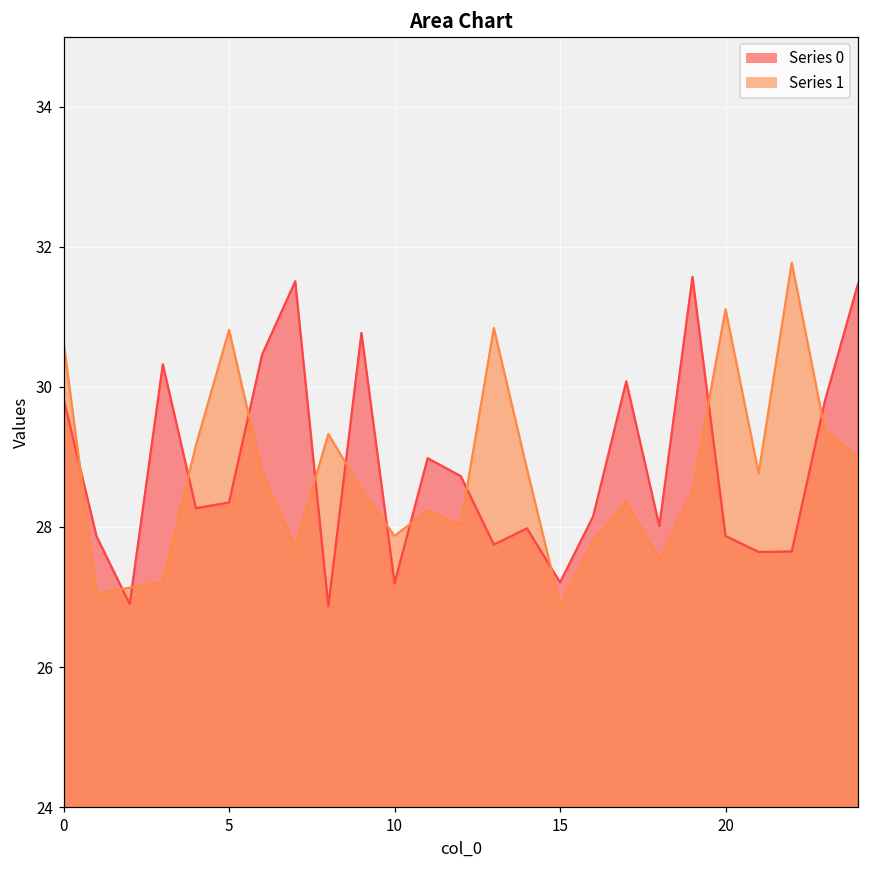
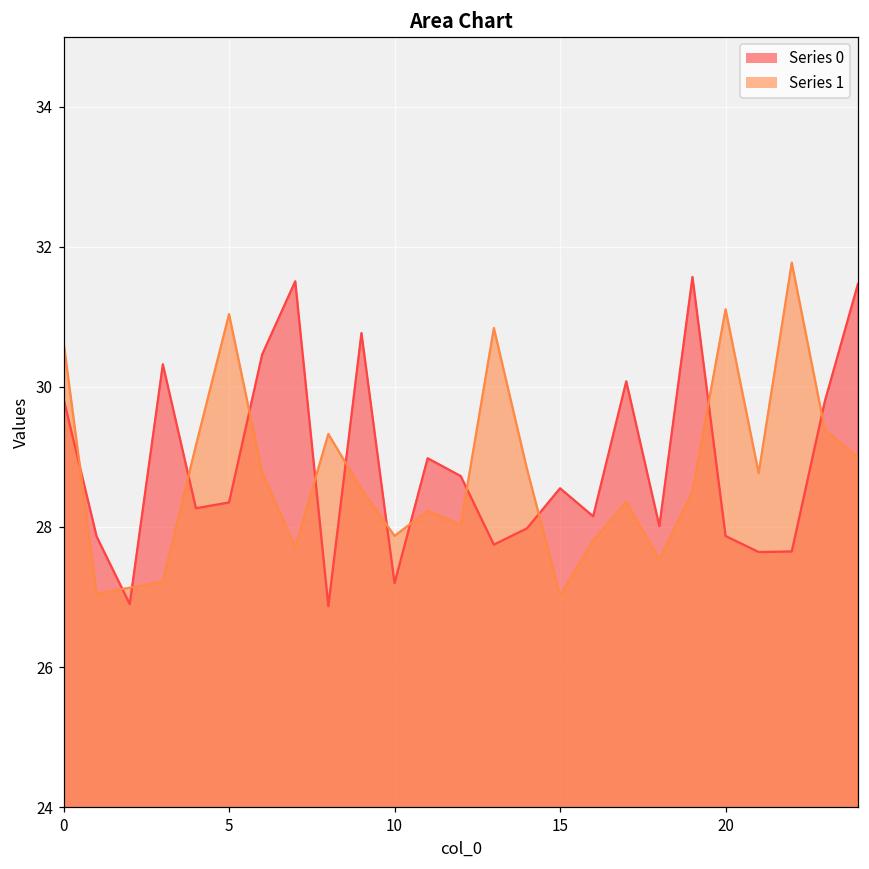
  {
    "Series 0": {
      "0": 29.8,
      "5": 28.3,
      "10": 27.2,
-     "15": 27.2,
+     "15": 28.6,
      "20": 27.9
    },
    "Series 1": {
      "0": 30.6,
-     "5": 30.8,
+     "5": 31.0,
      "10": 27.9,
-     "15": 26.9,
+     "15": 27.0,
      "20": 31.1
    }
  }
